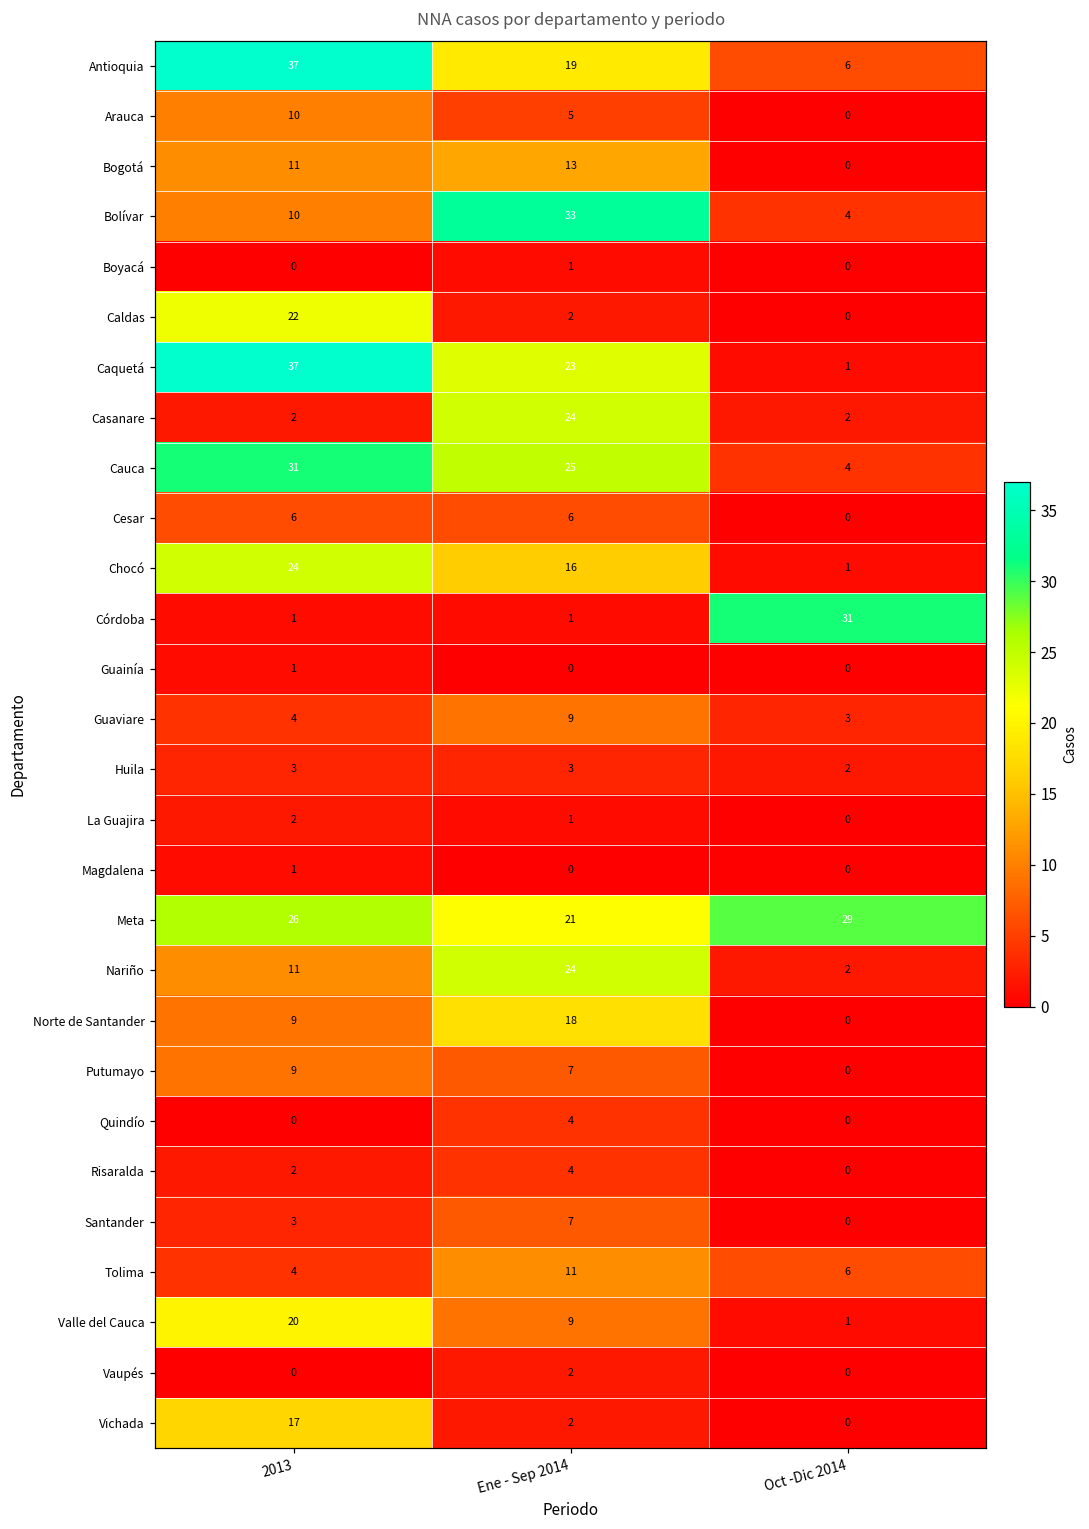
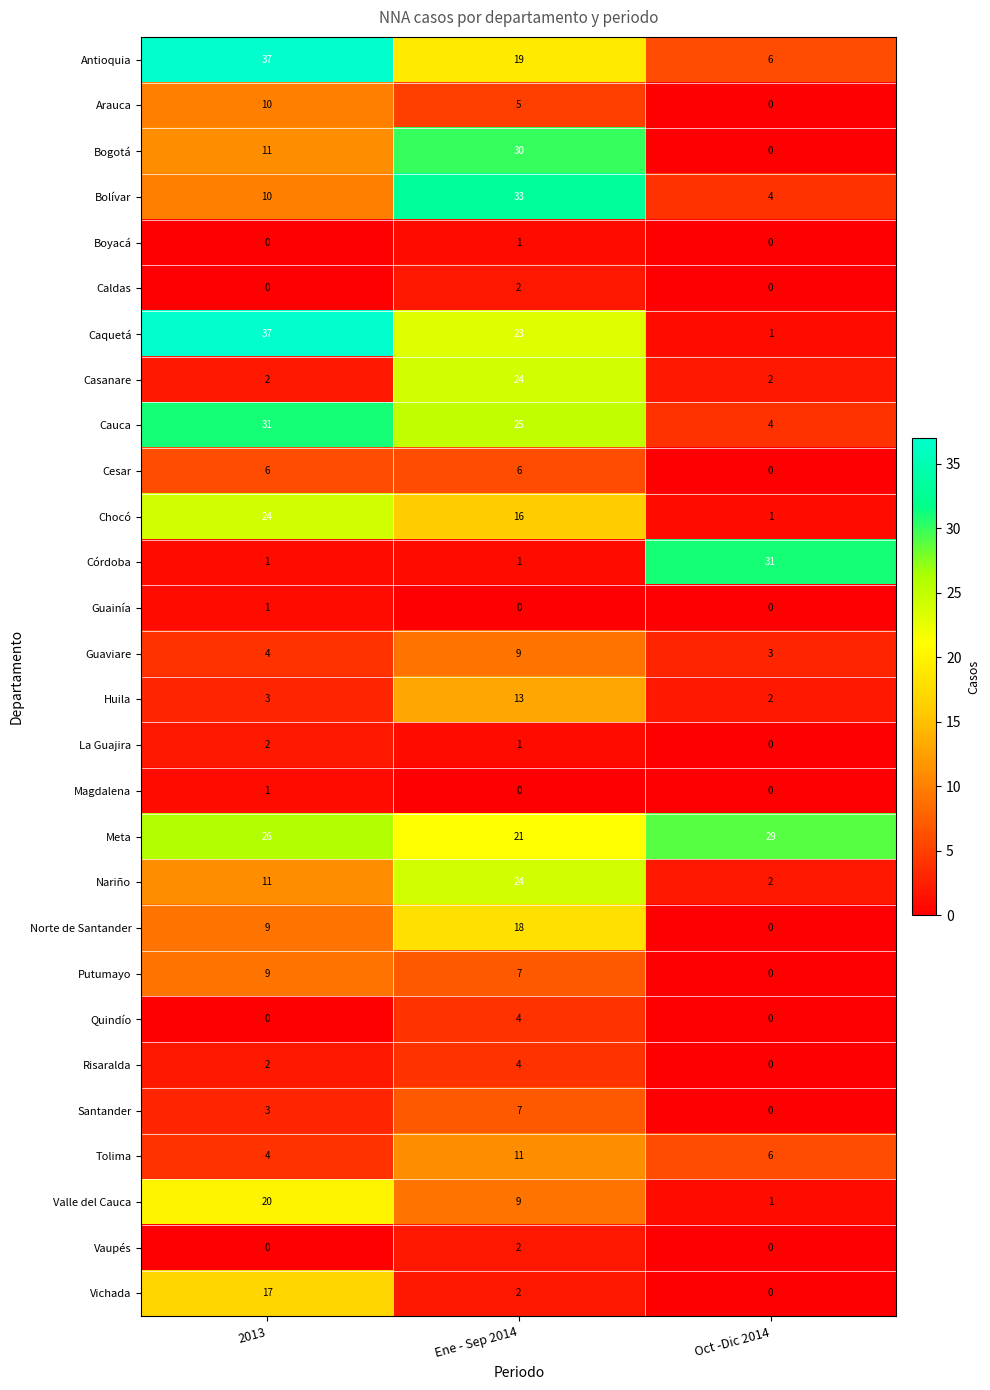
  {
    "Antioquia": {
      "2013": 37,
      "Ene - Sep 2014": 19,
      "Oct -Dic 2014": 6
    },
    "Arauca": {
      "2013": 10,
      "Ene - Sep 2014": 5,
      "Oct -Dic 2014": 0
    },
    "Bogotá": {
      "2013": 11,
-     "Ene - Sep 2014": 13,
+     "Ene - Sep 2014": 30,
      "Oct -Dic 2014": 0
    },
    "Bolívar": {
      "2013": 10,
      "Ene - Sep 2014": 33,
      "Oct -Dic 2014": 4
    },
    "Boyacá": {
      "2013": 0,
      "Ene - Sep 2014": 1,
      "Oct -Dic 2014": 0
    },
    "Caldas": {
-     "2013": 22,
+     "2013": 0,
      "Ene - Sep 2014": 2,
      "Oct -Dic 2014": 0
    },
    "Caquetá": {
      "2013": 37,
      "Ene - Sep 2014": 23,
      "Oct -Dic 2014": 1
    },
    "Casanare": {
      "2013": 2,
      "Ene - Sep 2014": 24,
      "Oct -Dic 2014": 2
    },
    "Cauca": {
      "2013": 31,
      "Ene - Sep 2014": 25,
      "Oct -Dic 2014": 4
    },
    "Cesar": {
      "2013": 6,
      "Ene - Sep 2014": 6,
      "Oct -Dic 2014": 0
    },
    "Chocó": {
      "2013": 24,
      "Ene - Sep 2014": 16,
      "Oct -Dic 2014": 1
    },
    "Córdoba": {
      "2013": 1,
      "Ene - Sep 2014": 1,
      "Oct -Dic 2014": 31
    },
    "Guainía": {
      "2013": 1,
      "Ene - Sep 2014": 0,
      "Oct -Dic 2014": 0
    },
    "Guaviare": {
      "2013": 4,
      "Ene - Sep 2014": 9,
      "Oct -Dic 2014": 3
    },
    "Huila": {
      "2013": 3,
-     "Ene - Sep 2014": 3,
+     "Ene - Sep 2014": 13,
      "Oct -Dic 2014": 2
    },
    "La Guajira": {
      "2013": 2,
      "Ene - Sep 2014": 1,
      "Oct -Dic 2014": 0
    },
    "Magdalena": {
      "2013": 1,
      "Ene - Sep 2014": 0,
      "Oct -Dic 2014": 0
    },
    "Meta": {
      "2013": 26,
      "Ene - Sep 2014": 21,
      "Oct -Dic 2014": 29
    },
    "Nariño": {
      "2013": 11,
      "Ene - Sep 2014": 24,
      "Oct -Dic 2014": 2
    },
    "Norte de Santander": {
      "2013": 9,
      "Ene - Sep 2014": 18,
      "Oct -Dic 2014": 0
    },
    "Putumayo": {
      "2013": 9,
      "Ene - Sep 2014": 7,
      "Oct -Dic 2014": 0
    },
    "Quindío": {
      "2013": 0,
      "Ene - Sep 2014": 4,
      "Oct -Dic 2014": 0
    },
    "Risaralda": {
      "2013": 2,
      "Ene - Sep 2014": 4,
      "Oct -Dic 2014": 0
    },
    "Santander": {
      "2013": 3,
      "Ene - Sep 2014": 7,
      "Oct -Dic 2014": 0
    },
    "Tolima": {
      "2013": 4,
      "Ene - Sep 2014": 11,
      "Oct -Dic 2014": 6
    },
    "Valle del Cauca": {
      "2013": 20,
      "Ene - Sep 2014": 9,
      "Oct -Dic 2014": 1
    },
    "Vaupés": {
      "2013": 0,
      "Ene - Sep 2014": 2,
      "Oct -Dic 2014": 0
    },
    "Vichada": {
      "2013": 17,
      "Ene - Sep 2014": 2,
      "Oct -Dic 2014": 0
    }
  }
